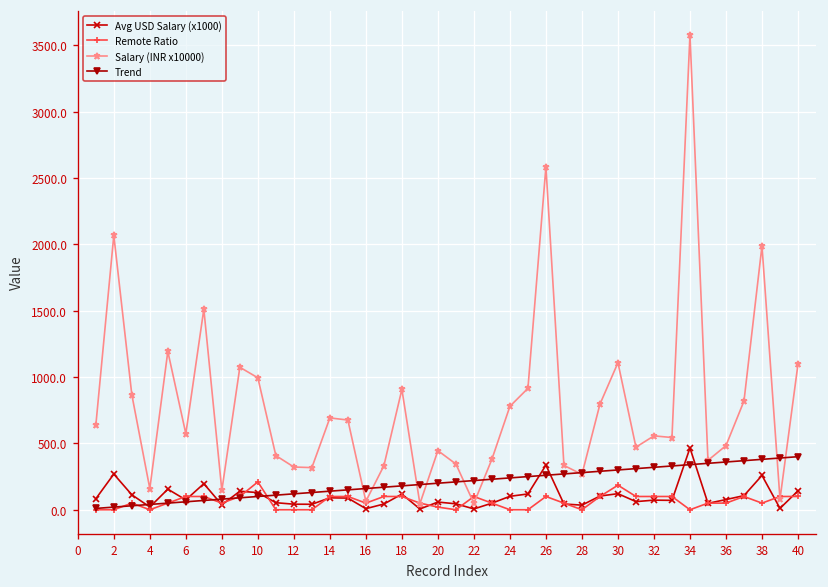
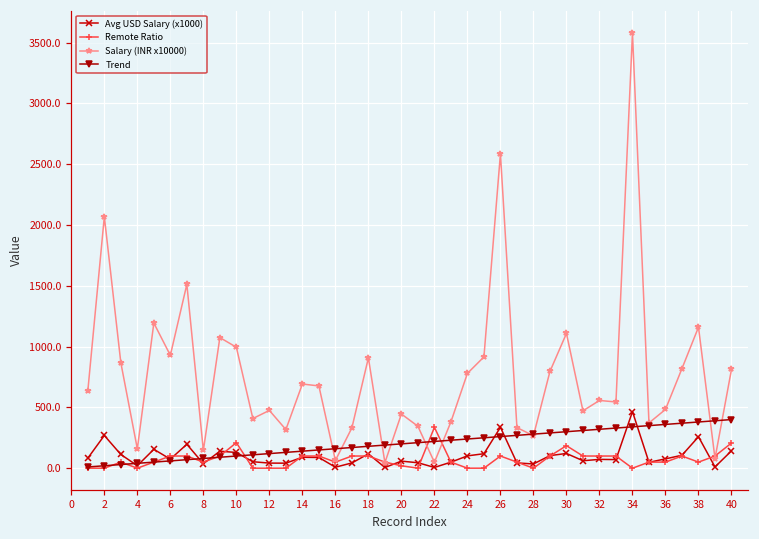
  {
    "Remote Ratio": {
      "6": 100,
      "10": 210,
      "12": 0,
      "20": 20,
-     "22": 100,
+     "22": 340,
      "24": 0,
      "26": 100,
      "28": 0,
      "30": 190,
      "32": 100,
      "34": 0,
      "36": 50,
      "38": 50,
-     "40": 100
+     "40": 210
    },
    "Salary (INR x10000)": {
      "2": 2070,
      "4": 160,
-     "6": 570,
+     "6": 930,
      "8": 150,
      "10": 990,
-     "12": 320,
+     "12": 480,
      "14": 690,
      "18": 910,
      "20": 450,
      "22": 50,
      "24": 780,
      "26": 2590,
      "30": 1110,
      "32": 560,
      "34": 3580,
      "36": 480,
-     "38": 1990,
-     "40": 1100
+     "38": 1160,
+     "40": 810
    }
  }
